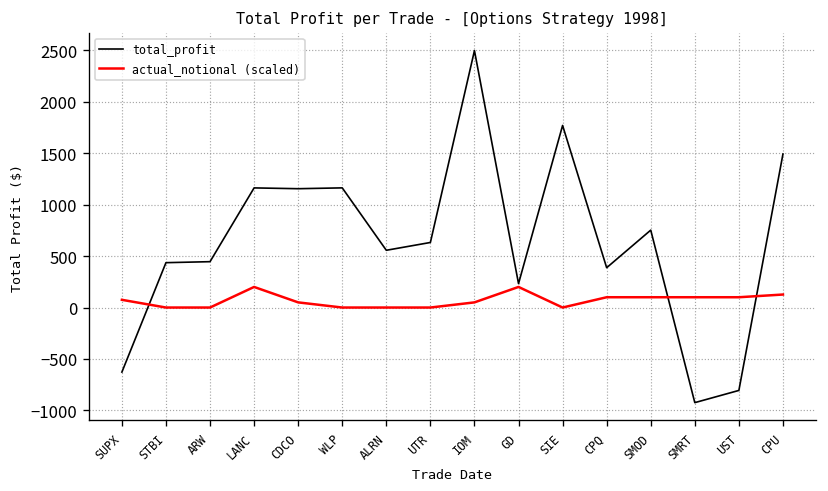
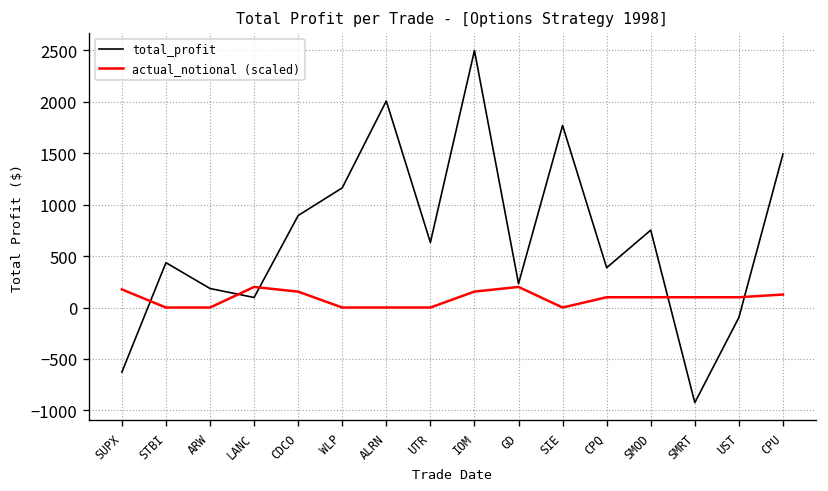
  {
    "total_profit": {
      "SUPX": -600,
      "STBI": 400,
-     "ARW": 400,
-     "LANC": 1200,
-     "CDCO": 1200,
+     "ARW": 200,
+     "LANC": 100,
+     "CDCO": 900,
      "WLP": 1200,
-     "ALRN": 600,
+     "ALRN": 2000,
      "UTR": 600,
      "IOM": 2500,
      "GD": 200,
      "SIE": 1800,
      "CPQ": 400,
      "SMOD": 800,
      "SMRT": -900,
-     "UST": -800,
+     "UST": -100,
      "CPU": 1500
    },
    "actual_notional (scaled)": {
-     "SUPX": 100,
+     "SUPX": 200,
      "STBI": 0,
      "ARW": 0,
      "LANC": 200,
-     "CDCO": 100,
+     "CDCO": 200,
      "WLP": 0,
      "ALRN": 0,
      "UTR": 0,
-     "IOM": 100,
+     "IOM": 200,
      "GD": 200,
      "SIE": 0,
      "CPQ": 100,
      "SMOD": 100,
      "SMRT": 100,
      "UST": 100,
      "CPU": 100
    }
  }
